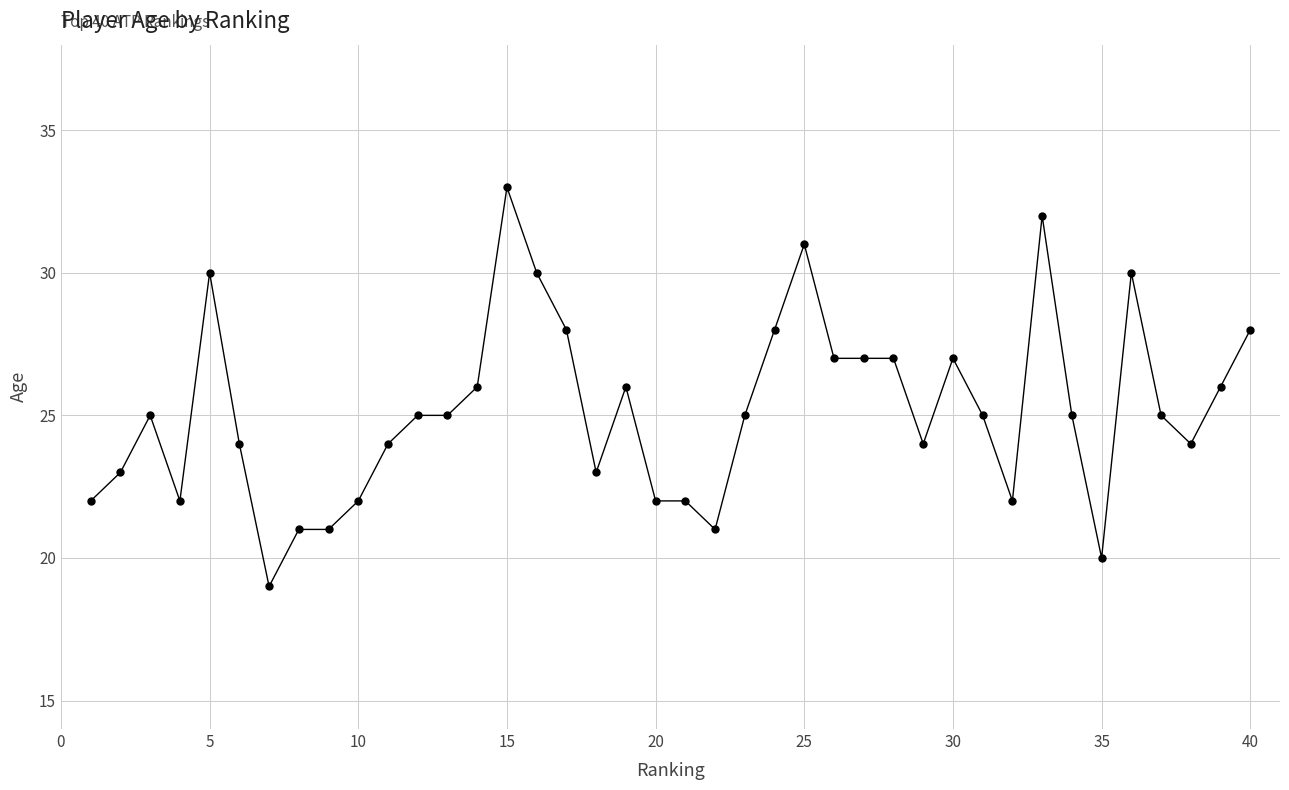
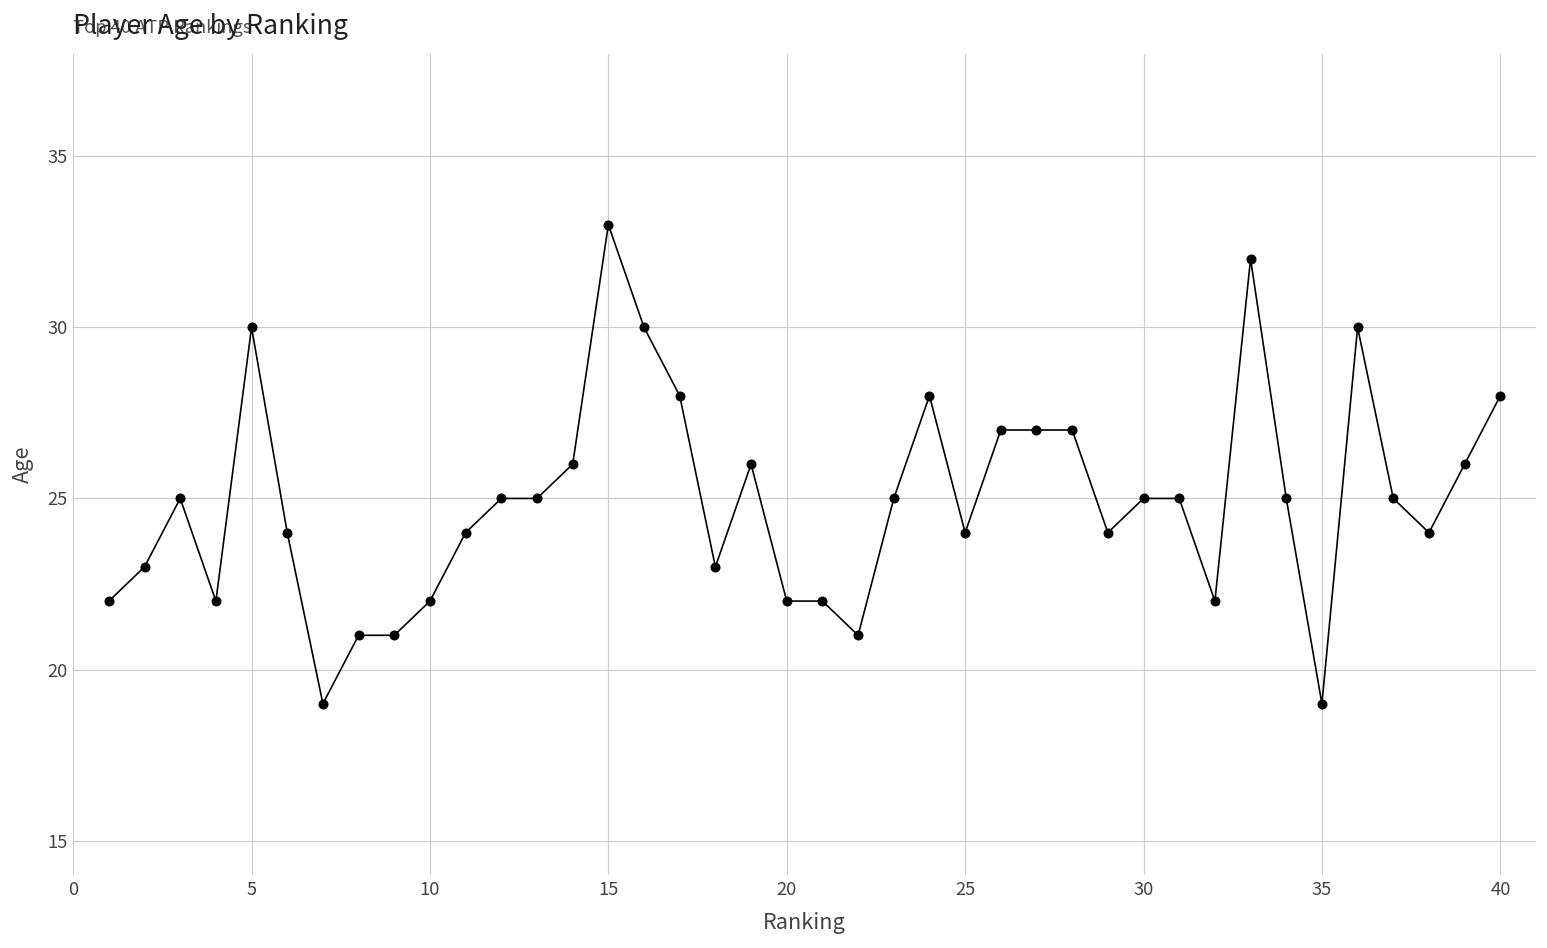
  {
    "5": 30,
    "10": 22,
    "15": 33,
    "20": 22,
-   "25": 31,
-   "30": 27,
-   "35": 20,
+   "25": 24,
+   "30": 25,
+   "35": 19,
    "40": 28
  }
